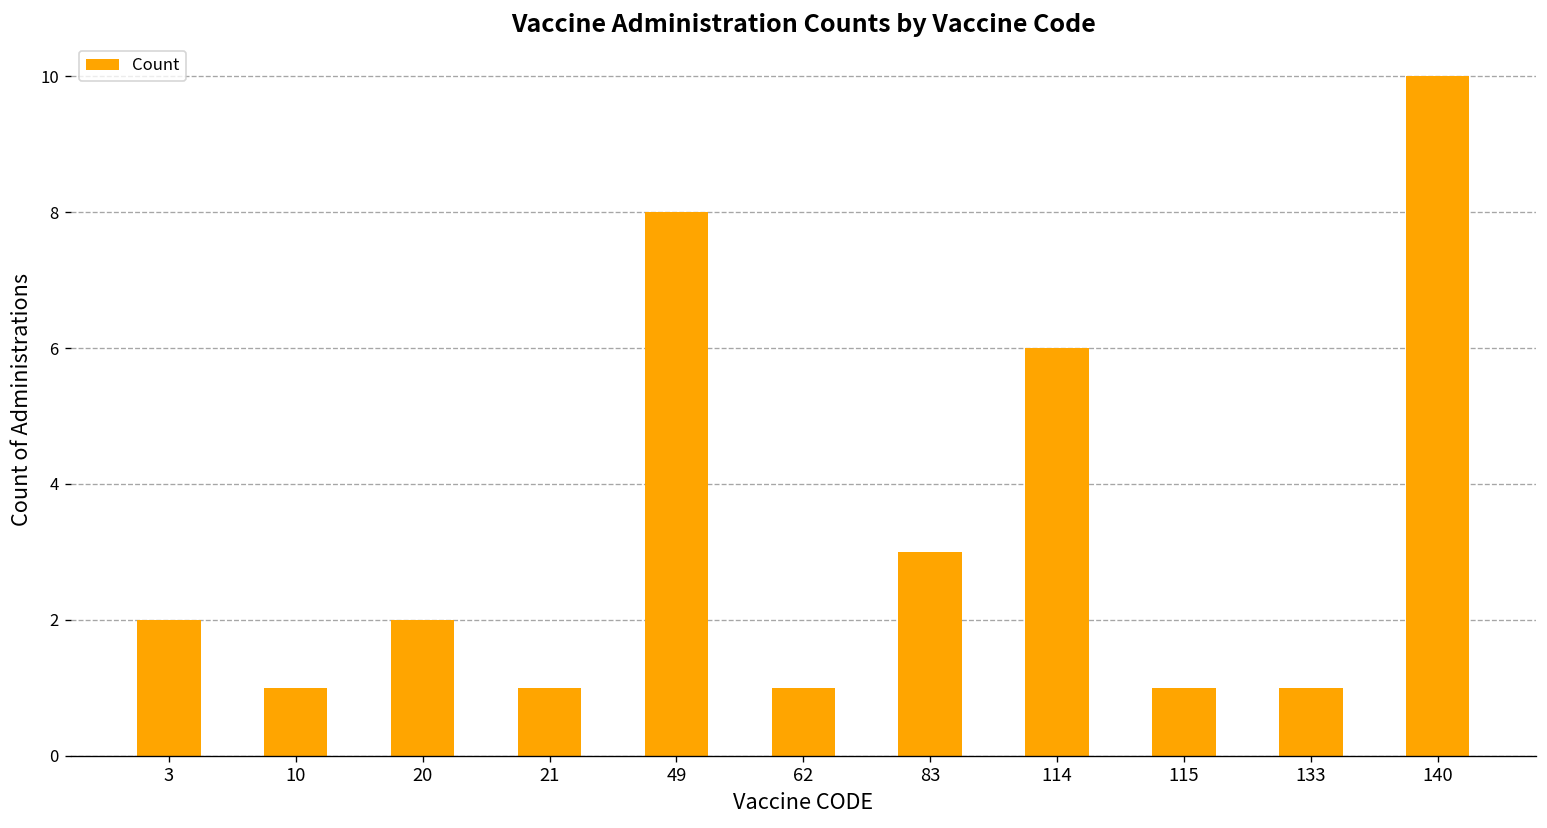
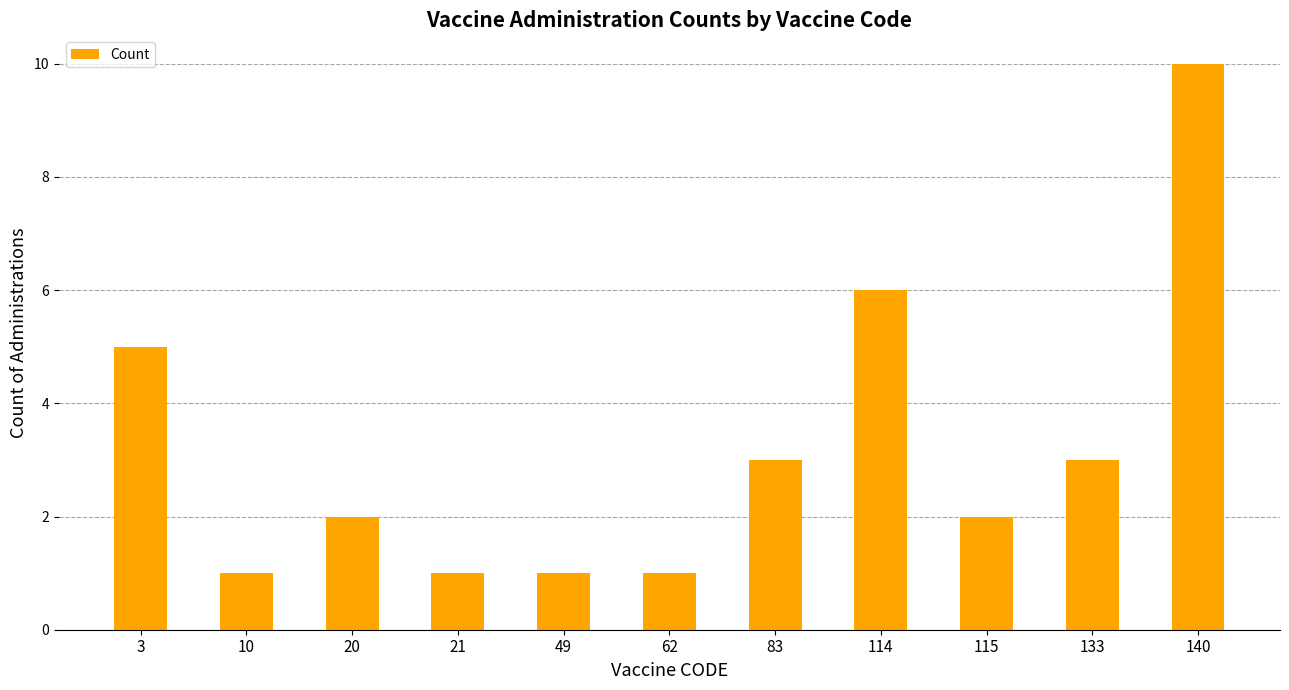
  {
-   "3": 2,
+   "3": 5,
    "10": 1,
    "20": 2,
    "21": 1,
-   "49": 8,
+   "49": 1,
    "62": 1,
    "83": 3,
    "114": 6,
-   "115": 1,
-   "133": 1,
+   "115": 2,
+   "133": 3,
    "140": 10
  }
